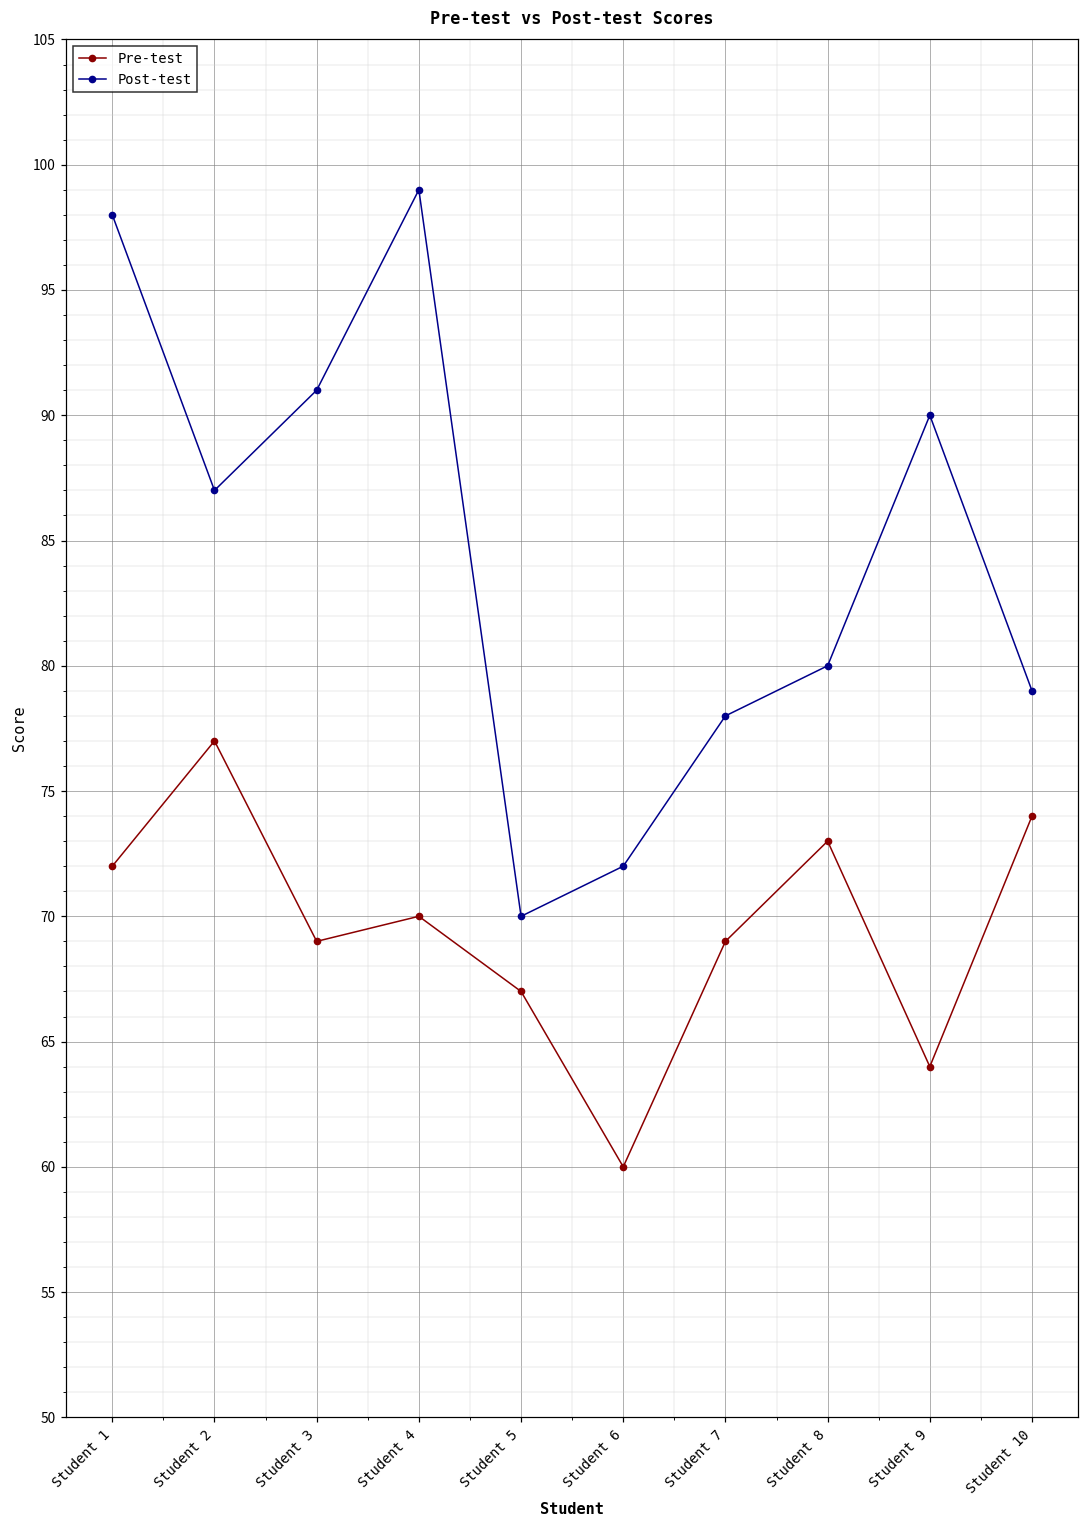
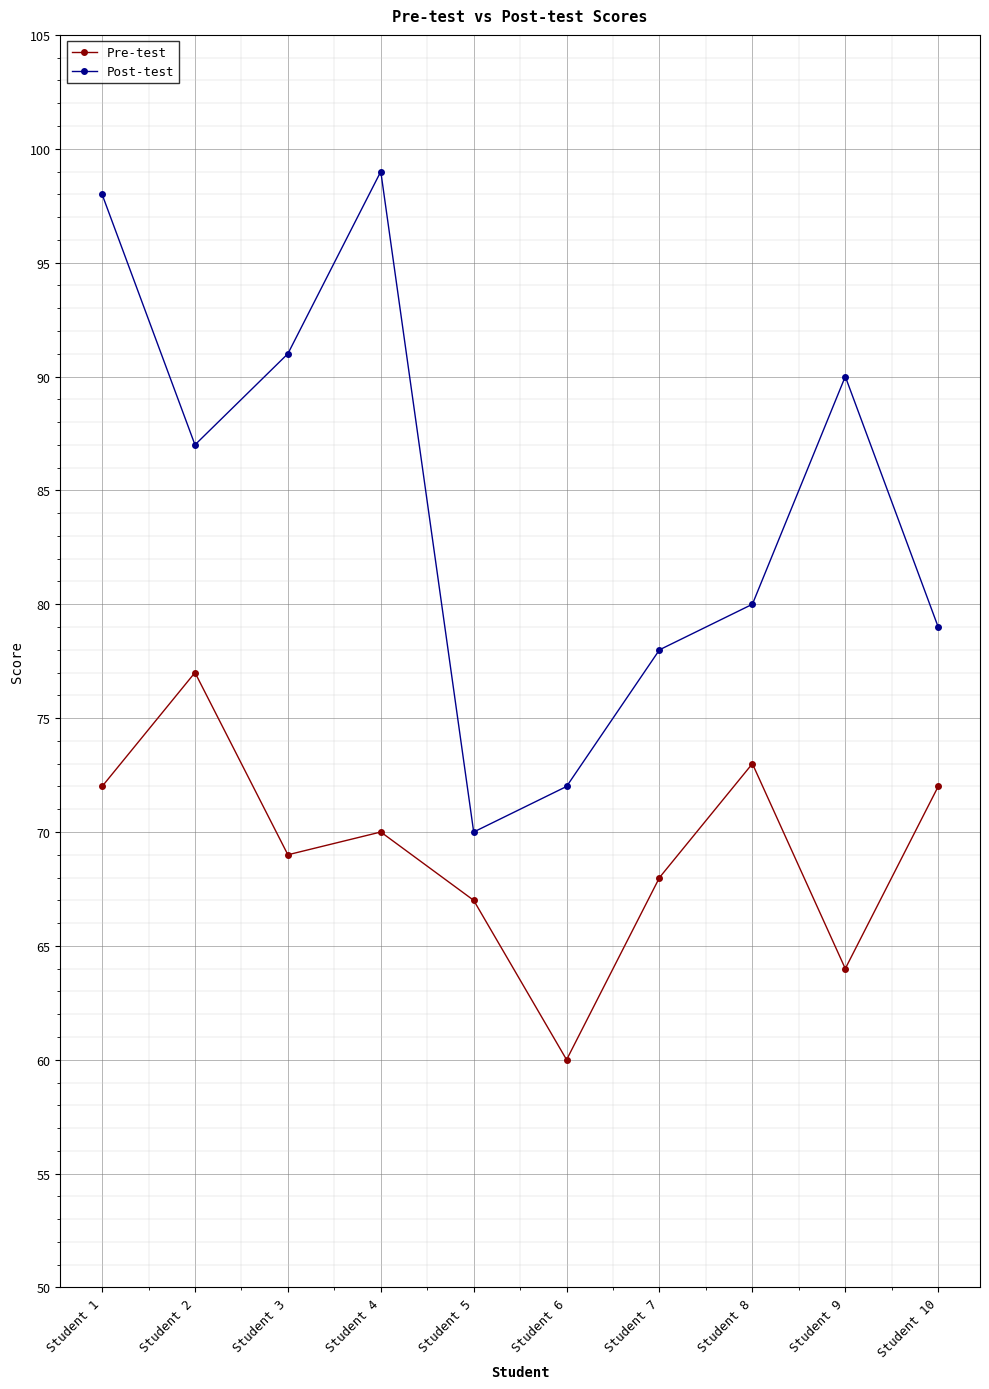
  {
    "Pre-test": {
      "Student 1": 72,
      "Student 2": 77,
      "Student 3": 69,
      "Student 4": 70,
      "Student 5": 67,
      "Student 6": 60,
-     "Student 7": 69,
+     "Student 7": 68,
      "Student 8": 73,
      "Student 9": 64,
-     "Student 10": 74
+     "Student 10": 72
    },
    "Post-test": {
      "Student 1": 98,
      "Student 2": 87,
      "Student 3": 91,
      "Student 4": 99,
      "Student 5": 70,
      "Student 6": 72,
      "Student 7": 78,
      "Student 8": 80,
      "Student 9": 90,
      "Student 10": 79
    }
  }
